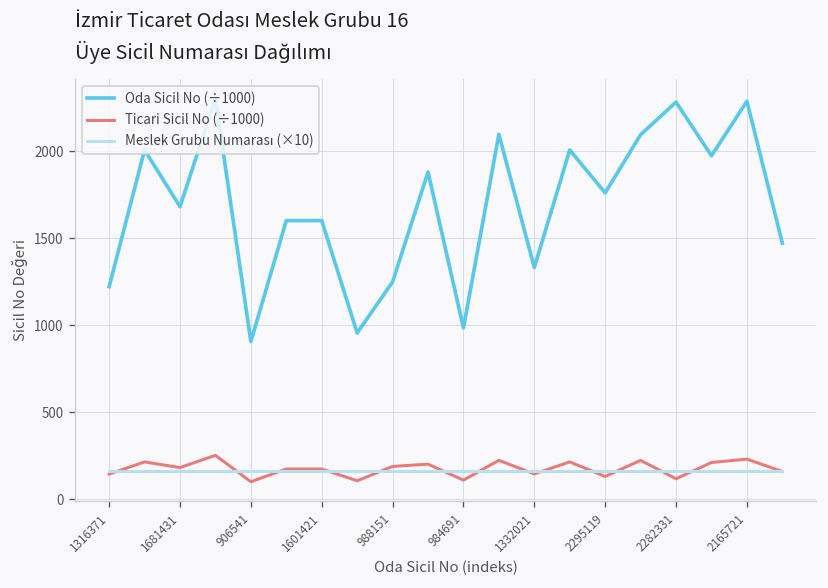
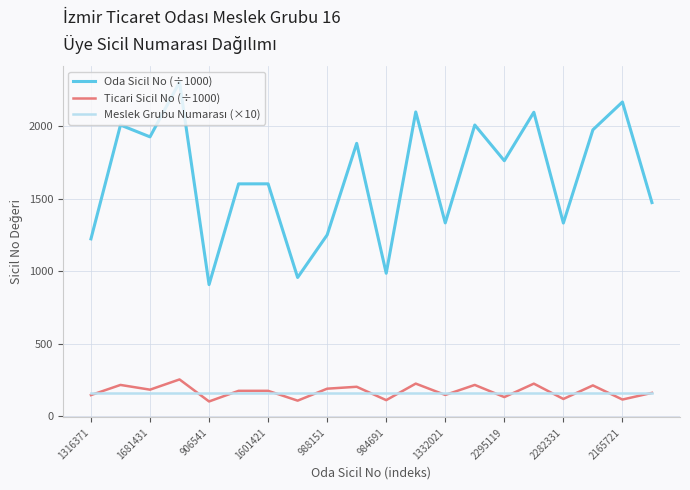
  {
    "Oda Sicil No (÷1000)": {
      "1316371": 1220,
-     "1681431": 1680,
+     "1681431": 1930,
      "906541": 910,
      "1601421": 1600,
      "988151": 1250,
      "984691": 980,
      "1332021": 1330,
      "2295119": 1760,
-     "2282331": 2280,
-     "2165721": 2290
+     "2282331": 1330,
+     "2165721": 2170
    },
    "Ticari Sicil No (÷1000)": {
      "1681431": 180,
      "906541": 100,
      "988151": 190,
      "984691": 110,
      "2295119": 130,
      "2282331": 120,
-     "2165721": 230
+     "2165721": 110
    },
    "Meslek Grubu Numarası (×10)": {
      "1681431": 160,
      "906541": 160,
      "988151": 160,
      "984691": 160,
      "2295119": 160,
      "2282331": 160,
      "2165721": 160
    }
  }
